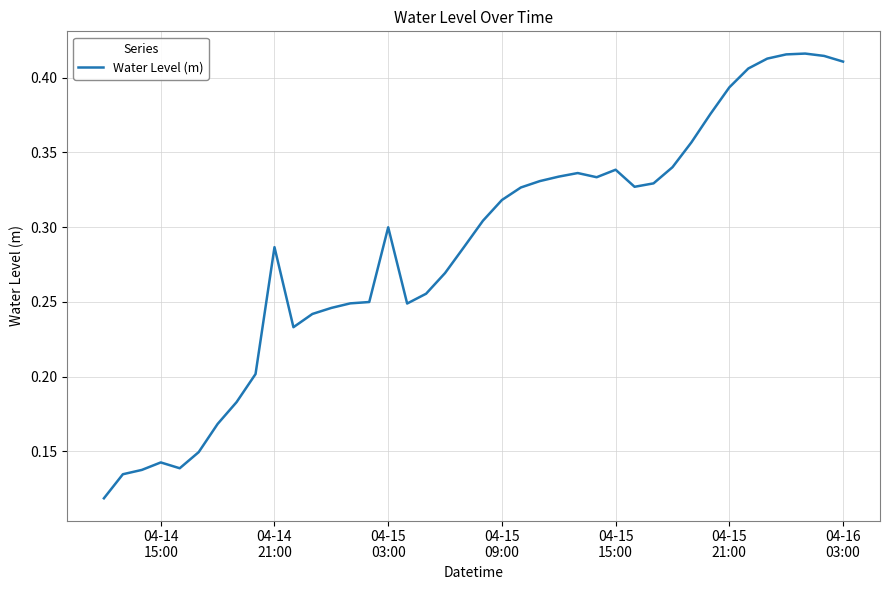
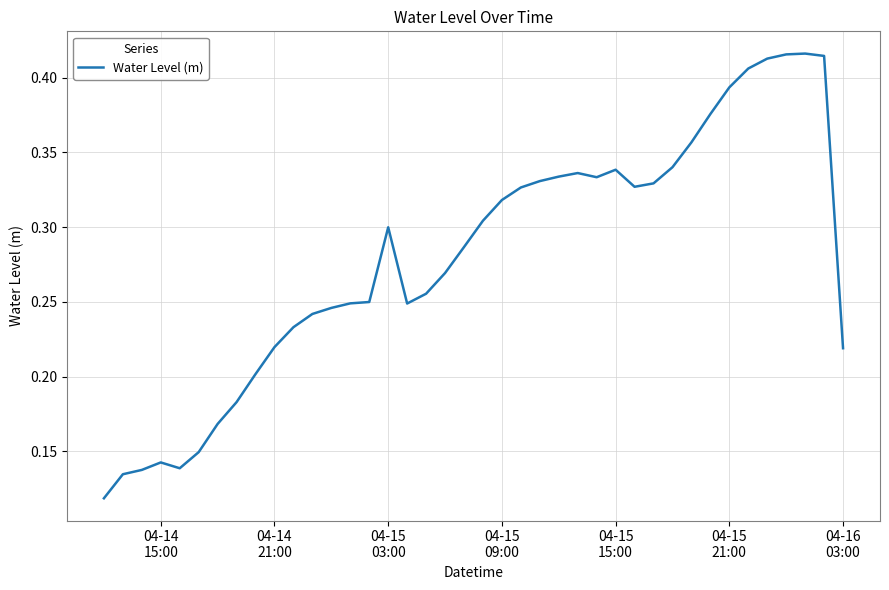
  {
    "04-14 15:00": 0.143,
-   "04-14 21:00": 0.287,
+   "04-14 21:00": 0.220,
    "04-15 03:00": 0.300,
    "04-15 09:00": 0.318,
    "04-15 15:00": 0.338,
    "04-15 21:00": 0.393,
-   "04-16 03:00": 0.411
+   "04-16 03:00": 0.219
  }
